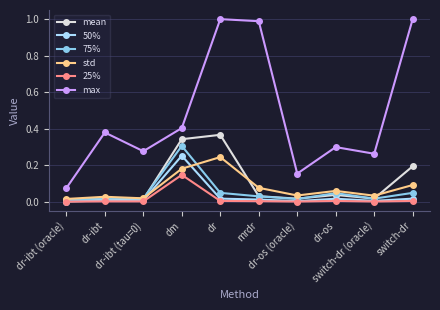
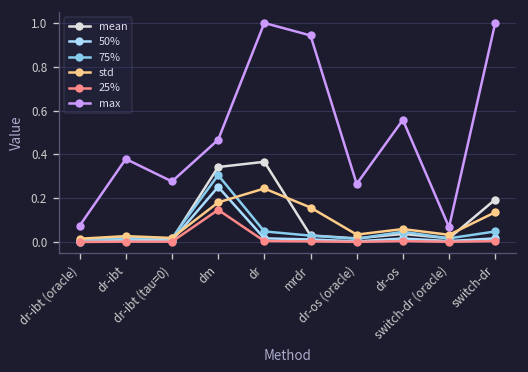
  {
    "mean": {
      "dm": 0.34,
      "dr": 0.37,
      "switch-dr": 0.19
    },
    "std": {
      "dm": 0.18,
      "dr": 0.24,
-     "mrdr": 0.08,
+     "mrdr": 0.16,
      "dr-os (oracle)": 0.03,
      "switch-dr (oracle)": 0.03,
-     "switch-dr": 0.09
+     "switch-dr": 0.14
    },
    "25%": {
      "dm": 0.15
    },
    "max": {
      "dr-ibt (oracle)": 0.07,
      "dr-ibt": 0.38,
      "dr-ibt (tau=0)": 0.28,
-     "dm": 0.40,
+     "dm": 0.47,
      "dr": 1.00,
-     "mrdr": 0.99,
-     "dr-os (oracle)": 0.15,
-     "dr-os": 0.30,
-     "switch-dr (oracle)": 0.26,
+     "mrdr": 0.94,
+     "dr-os (oracle)": 0.26,
+     "dr-os": 0.56,
+     "switch-dr (oracle)": 0.07,
      "switch-dr": 1.00
    }
  }
